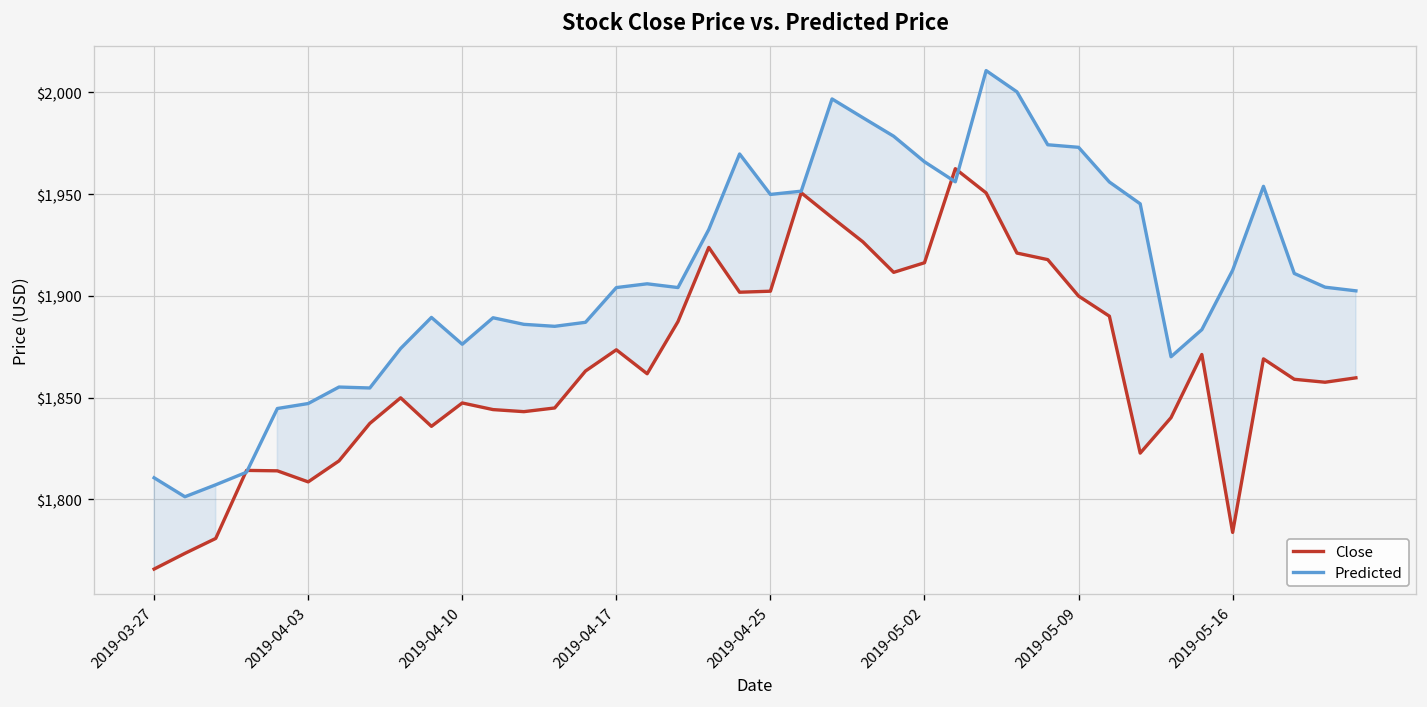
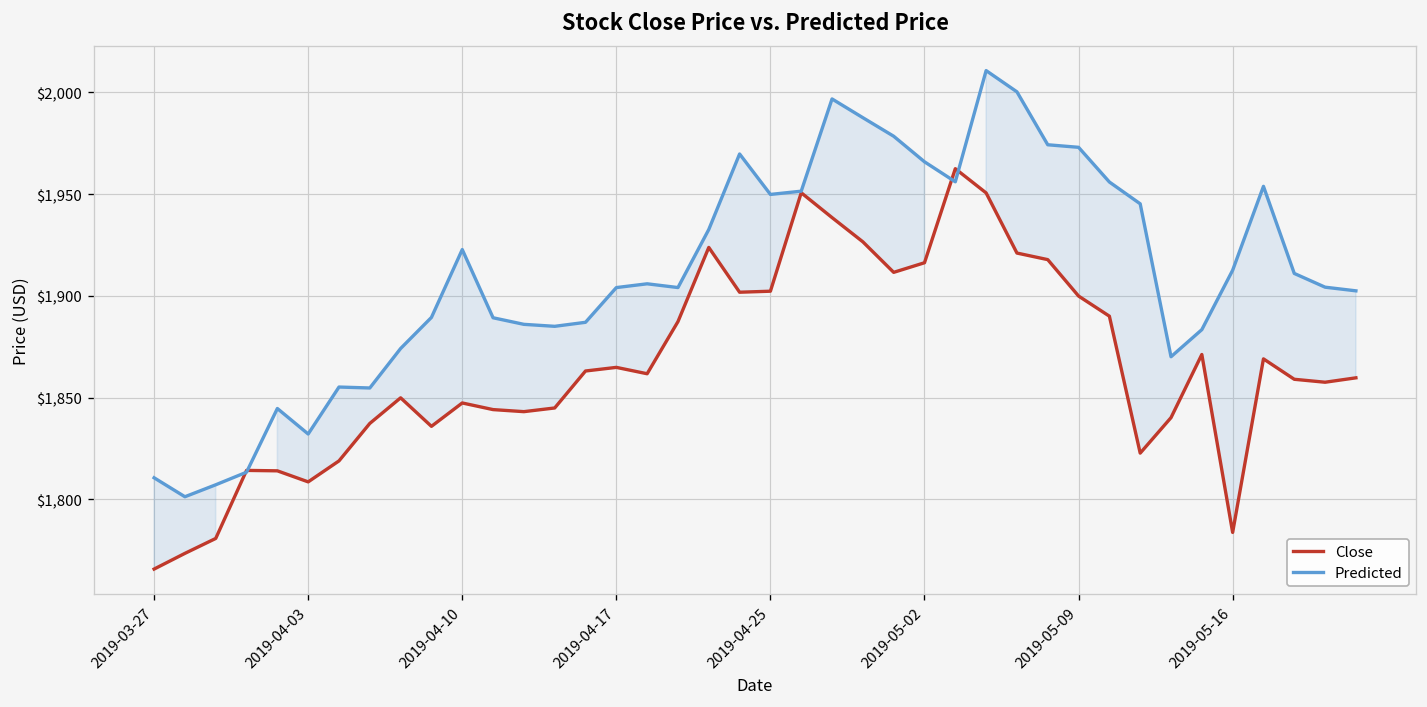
  {
    "Close": {
      "2019-03-27": "$1,766",
      "2019-04-03": "$1,809",
      "2019-04-10": "$1,847",
-     "2019-04-17": "$1,873",
+     "2019-04-17": "$1,865",
      "2019-04-25": "$1,902",
      "2019-05-02": "$1,916",
      "2019-05-09": "$1,900",
      "2019-05-16": "$1,784"
    },
    "Predicted": {
      "2019-03-27": "$1,811",
-     "2019-04-03": "$1,847",
-     "2019-04-10": "$1,876",
+     "2019-04-03": "$1,832",
+     "2019-04-10": "$1,923",
      "2019-04-17": "$1,904",
      "2019-04-25": "$1,950",
      "2019-05-02": "$1,966",
      "2019-05-09": "$1,973",
      "2019-05-16": "$1,913"
    }
  }
